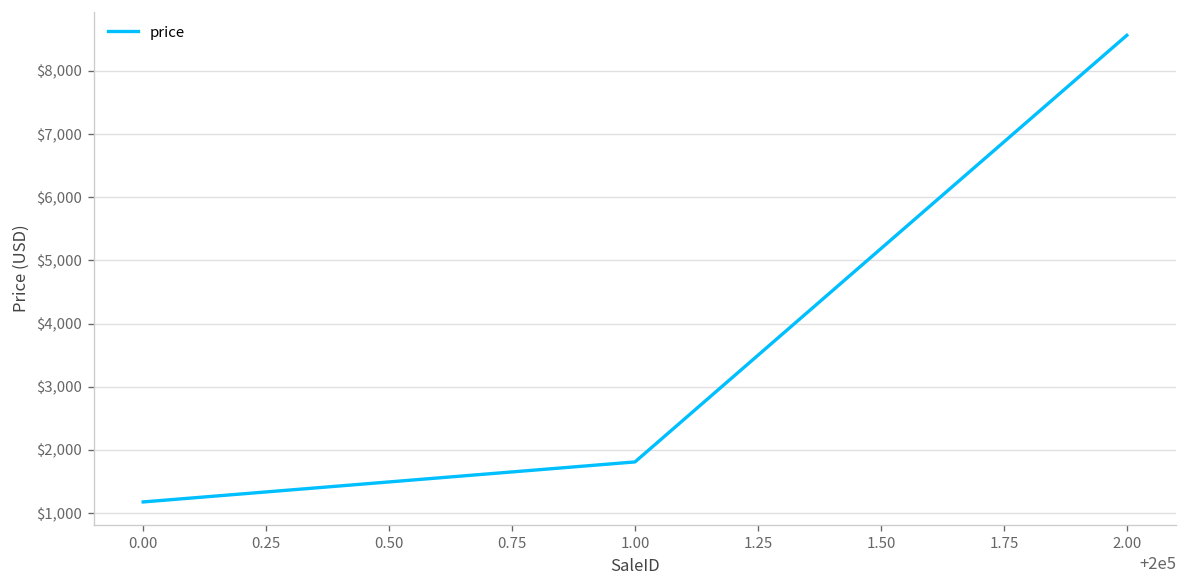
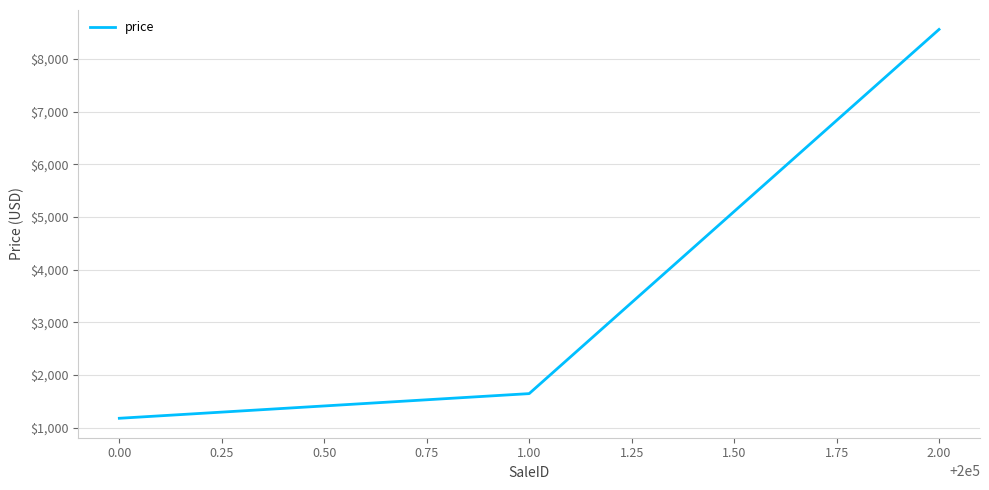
  {
    "0.00": "$1,200",
-   "1.00": "$1,800",
+   "1.00": "$1,600",
    "2.00": "$8,600"
  }
